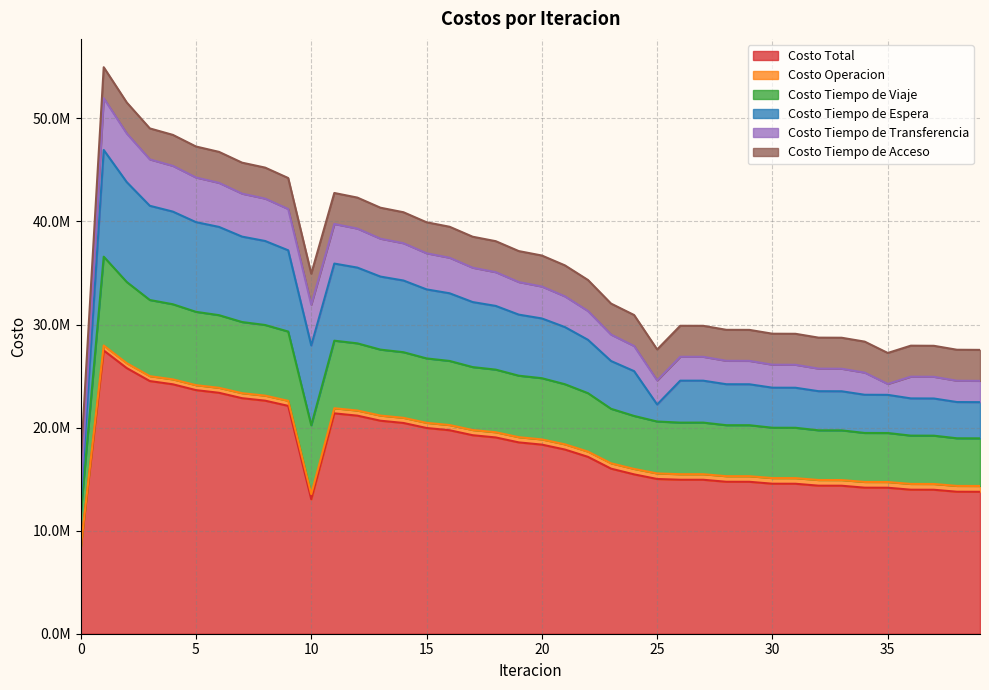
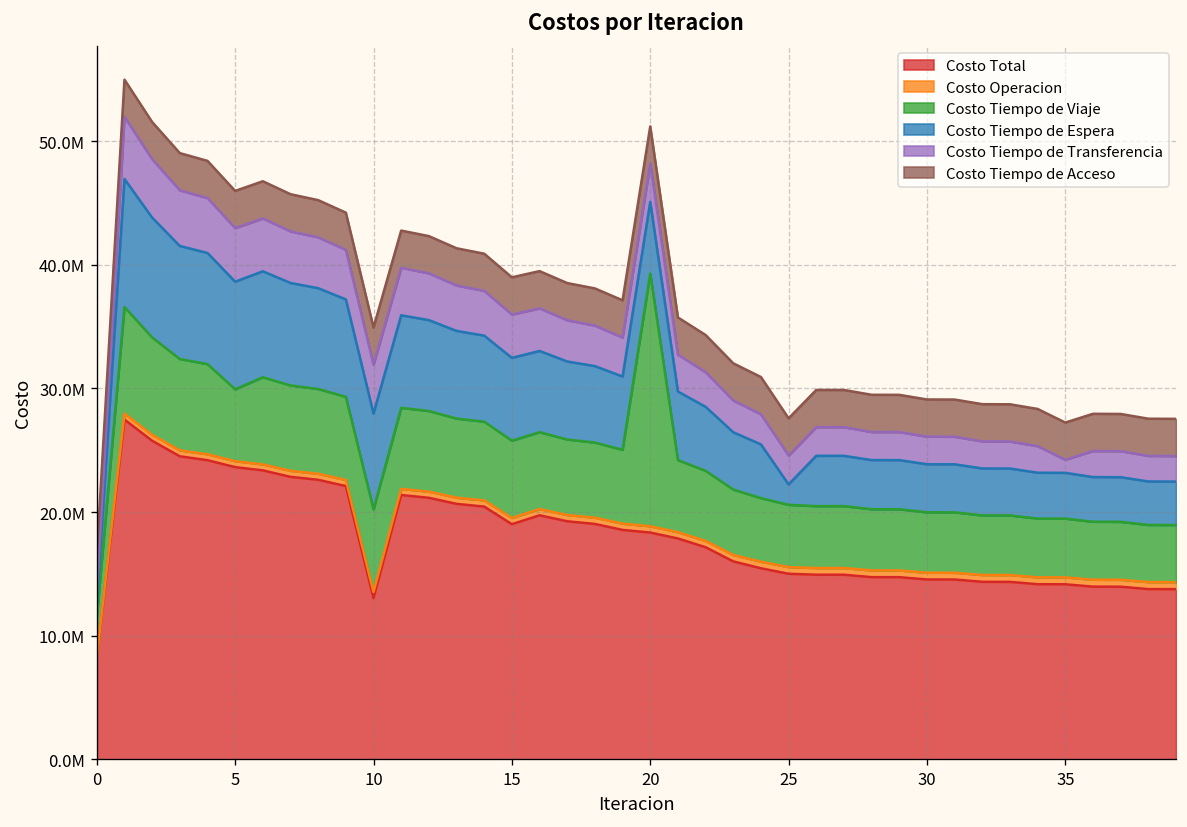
  {
    "Costo Total": {
      "5": 23600000,
      "10": 13100000,
-     "15": 20000000,
+     "15": 19000000,
      "20": 18300000,
      "25": 15000000,
      "30": 14600000,
      "35": 14200000
    },
    "Costo Operacion": {
      "5": 500000,
      "10": 500000,
      "15": 500000,
      "20": 500000,
      "25": 500000,
      "30": 500000,
      "35": 600000
    },
    "Costo Tiempo de Viaje": {
      "0": 3200000,
-     "5": 7100000,
+     "5": 5800000,
      "10": 6700000,
      "15": 6200000,
-     "20": 5900000,
+     "20": 20400000,
      "25": 5000000,
      "30": 4900000,
      "35": 4800000
    },
    "Costo Tiempo de Espera": {
      "0": 1000000,
      "5": 8700000,
      "10": 7700000,
      "15": 6700000,
      "20": 5800000,
      "25": 1700000,
      "30": 3900000,
      "35": 3700000
    },
    "Costo Tiempo de Transferencia": {
      "0": 1000000,
      "5": 4300000,
      "10": 4000000,
      "15": 3500000,
      "20": 3100000,
      "25": 2300000,
      "30": 2200000,
      "35": 1100000
    },
    "Costo Tiempo de Acceso": {
      "0": 3000000,
      "5": 3000000,
      "10": 3000000,
      "15": 3000000,
      "20": 3000000,
      "25": 3000000,
      "30": 3000000,
      "35": 3000000
    }
  }
